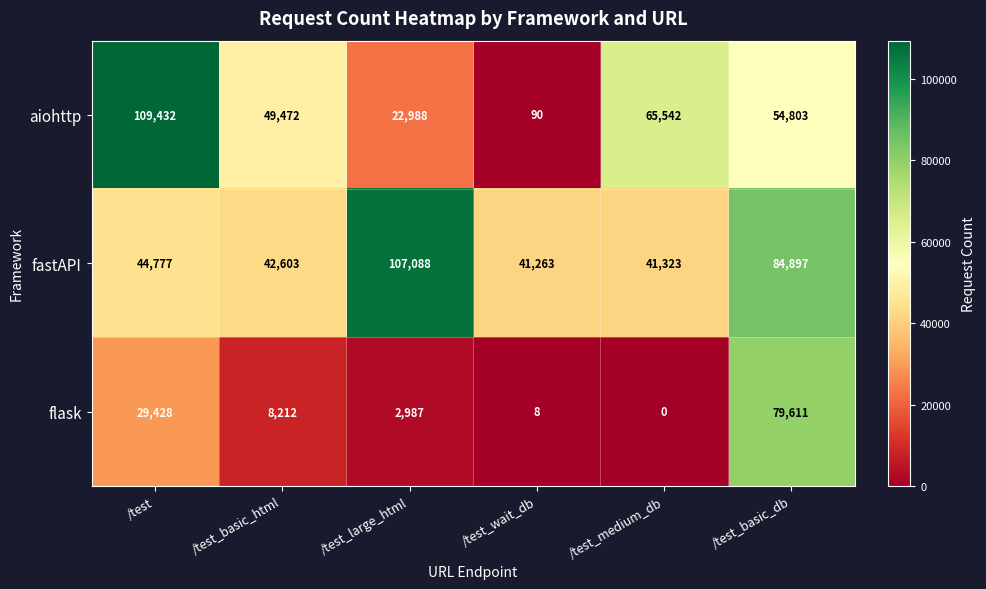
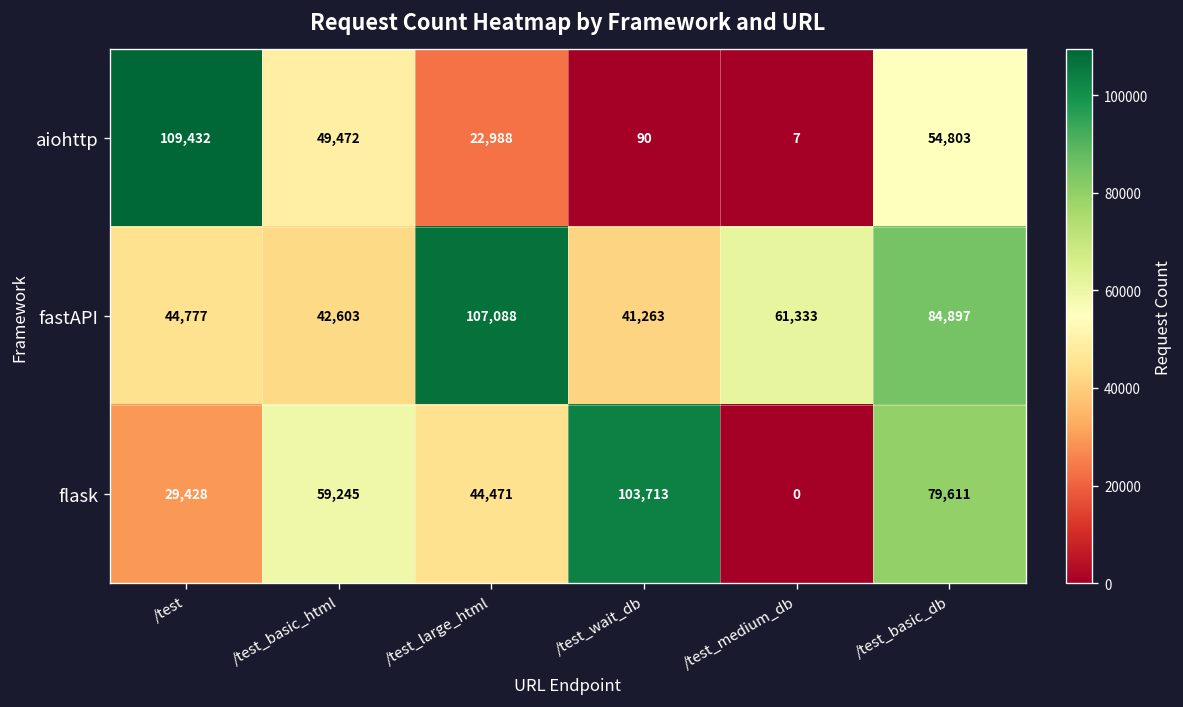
  {
    "aiohttp": {
      "/test": "109,432",
      "/test_basic_html": "49,472",
      "/test_large_html": "22,988",
      "/test_wait_db": "90",
-     "/test_medium_db": "65,542",
+     "/test_medium_db": "7",
      "/test_basic_db": "54,803"
    },
    "fastAPI": {
      "/test": "44,777",
      "/test_basic_html": "42,603",
      "/test_large_html": "107,088",
      "/test_wait_db": "41,263",
-     "/test_medium_db": "41,323",
+     "/test_medium_db": "61,333",
      "/test_basic_db": "84,897"
    },
    "flask": {
      "/test": "29,428",
-     "/test_basic_html": "8,212",
-     "/test_large_html": "2,987",
-     "/test_wait_db": "8",
+     "/test_basic_html": "59,245",
+     "/test_large_html": "44,471",
+     "/test_wait_db": "103,713",
      "/test_medium_db": "0",
      "/test_basic_db": "79,611"
    }
  }
